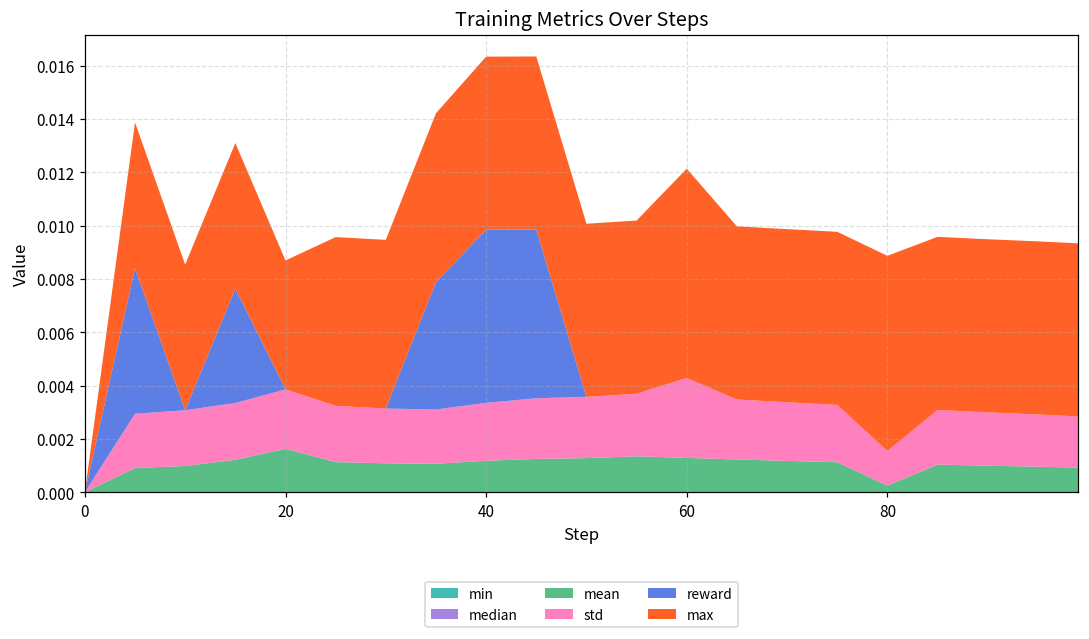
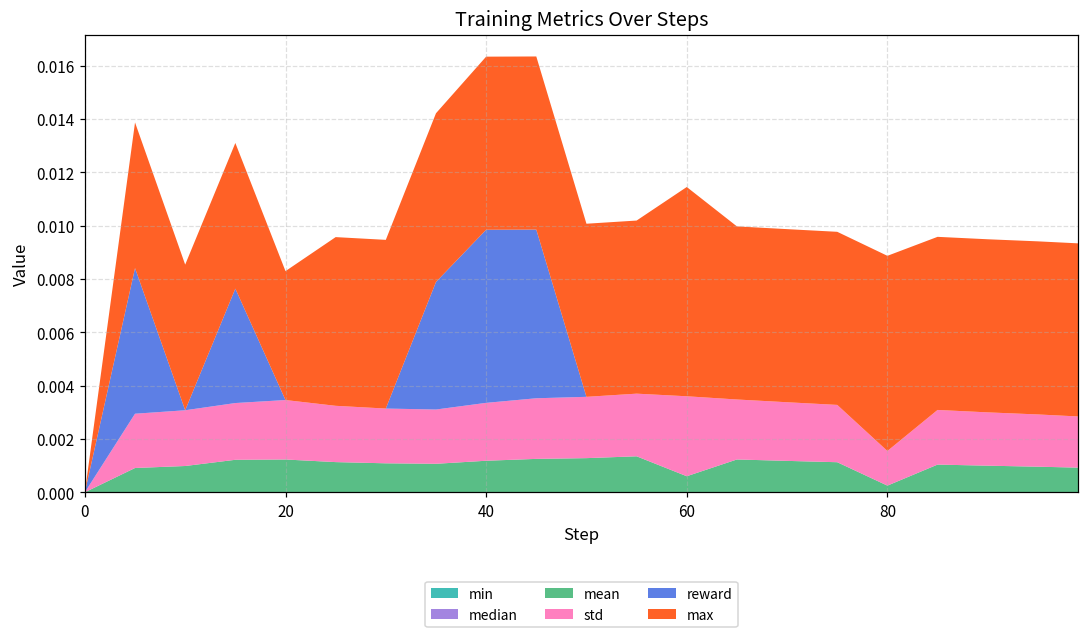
  {
    "median": {
      "20": 0.0000,
      "40": 0.0000,
      "60": 0.0000,
      "80": 0.0000
    },
    "mean": {
-     "20": 0.0016,
+     "20": 0.0012,
      "40": 0.0012,
-     "60": 0.0013,
+     "60": 0.0006,
      "80": 0.0003
    },
    "std": {
      "40": 0.0022
    },
    "reward": {
      "40": 0.0065
    },
    "max": {
      "20": 0.0048,
      "40": 0.0065,
      "60": 0.0079,
      "80": 0.0073
    }
  }
